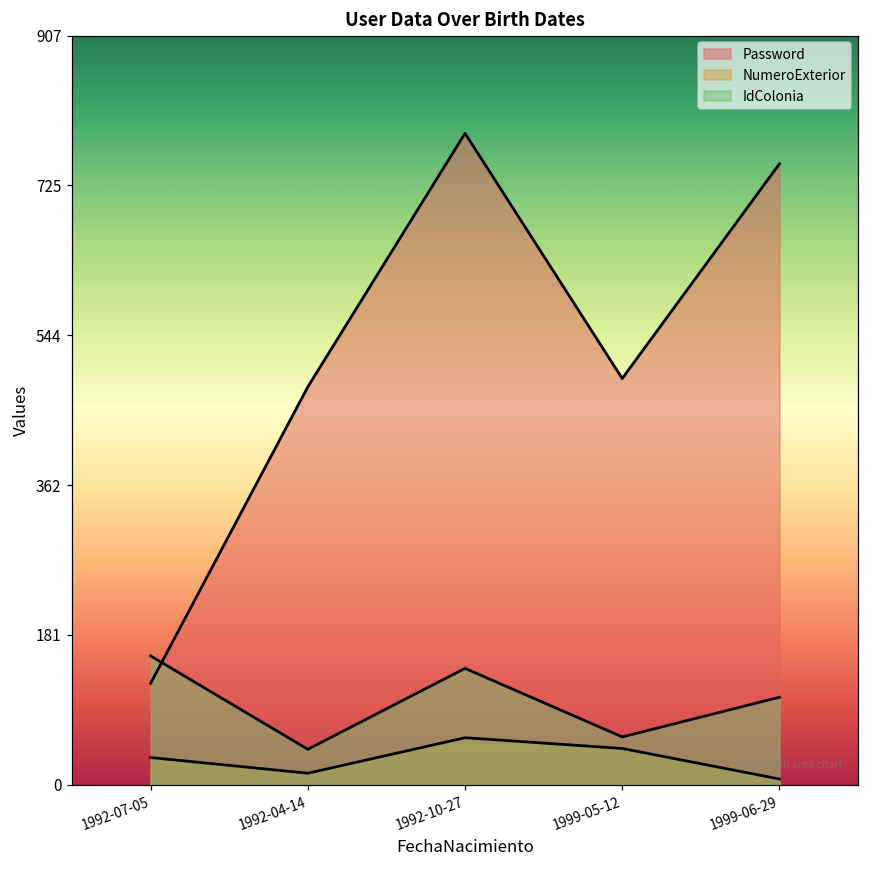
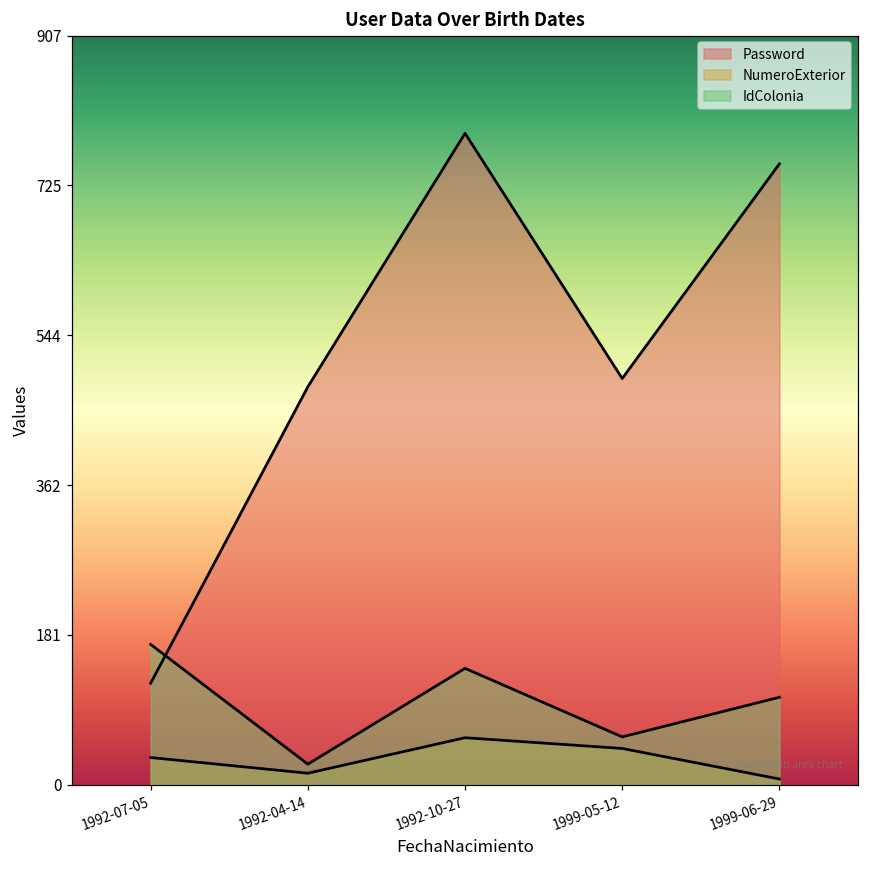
  {
    "IdColonia": {
-     "1992-07-05": 160,
-     "1992-04-14": 40,
+     "1992-07-05": 170,
+     "1992-04-14": 30,
      "1992-10-27": 140,
      "1999-05-12": 60,
      "1999-06-29": 110
    }
  }
